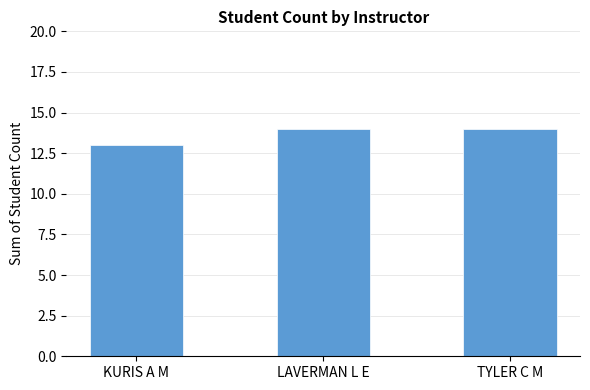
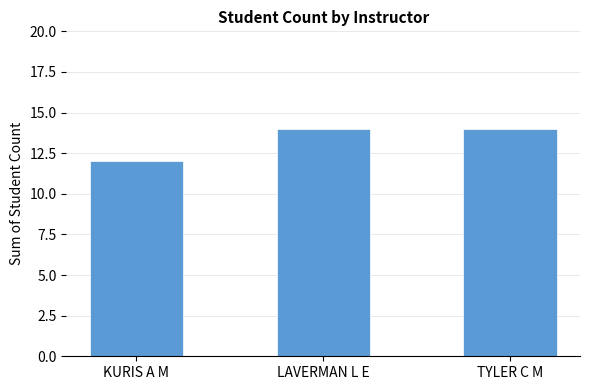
  {
-   "KURIS A M": 13,
+   "KURIS A M": 12,
    "LAVERMAN L E": 14,
    "TYLER C M": 14
  }
